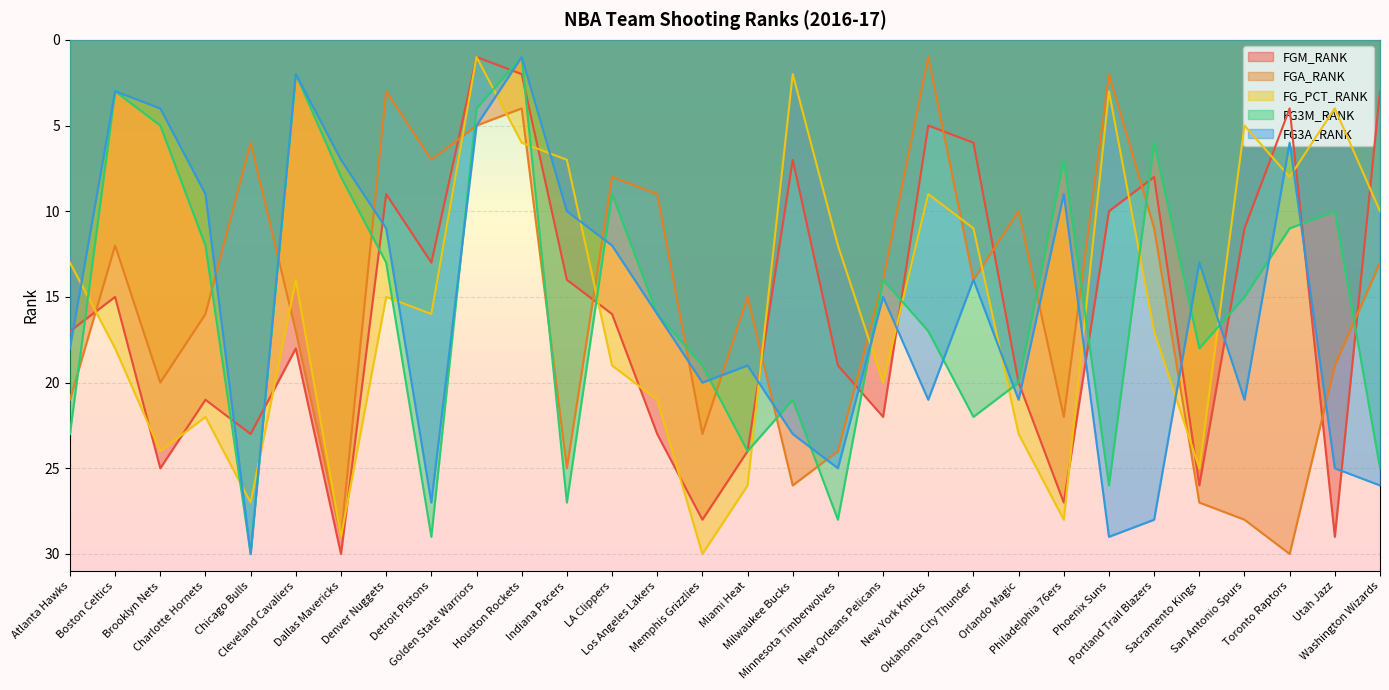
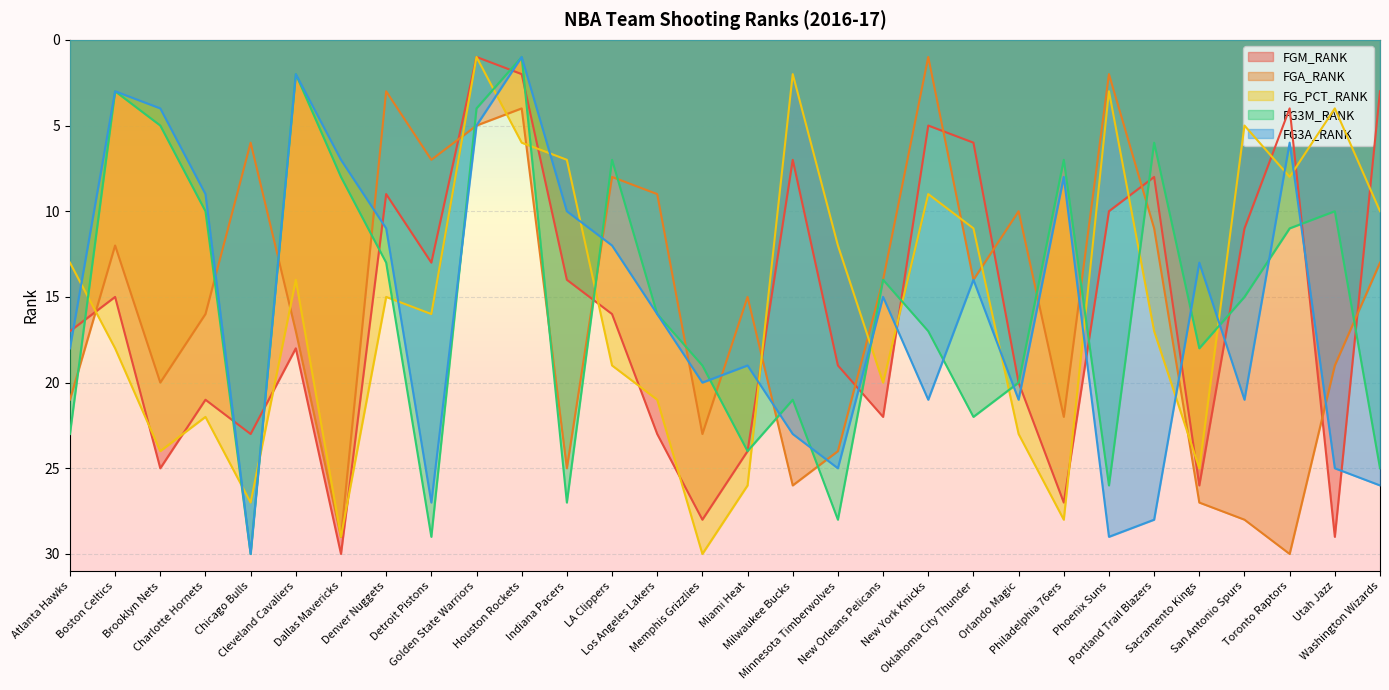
  {
    "FG3M_RANK": {
      "Atlanta Hawks": 23,
      "Brooklyn Nets": 5,
-     "Charlotte Hornets": 12,
+     "Charlotte Hornets": 10,
      "Dallas Mavericks": 8,
      "Denver Nuggets": 13,
      "Detroit Pistons": 29,
      "Golden State Warriors": 4,
      "Indiana Pacers": 27,
-     "LA Clippers": 9,
+     "LA Clippers": 7,
      "Memphis Grizzlies": 19,
      "Milwaukee Bucks": 21,
      "Minnesota Timberwolves": 28,
      "New York Knicks": 17,
      "Oklahoma City Thunder": 22,
      "Philadelphia 76ers": 7,
      "Phoenix Suns": 26,
      "Portland Trail Blazers": 6,
      "Sacramento Kings": 18,
      "San Antonio Spurs": 15,
      "Toronto Raptors": 11,
      "Utah Jazz": 10,
      "Washington Wizards": 25
    },
    "FG3A_RANK": {
      "Atlanta Hawks": 18,
      "Brooklyn Nets": 4,
      "Charlotte Hornets": 9,
      "Dallas Mavericks": 7,
      "Denver Nuggets": 11,
      "Detroit Pistons": 27,
      "Indiana Pacers": 10,
      "LA Clippers": 12,
      "Memphis Grizzlies": 20,
      "Miami Heat": 19,
      "Milwaukee Bucks": 23,
      "Minnesota Timberwolves": 25,
      "New Orleans Pelicans": 15,
      "New York Knicks": 21,
      "Orlando Magic": 21,
-     "Philadelphia 76ers": 9,
+     "Philadelphia 76ers": 8,
      "Phoenix Suns": 29,
      "Portland Trail Blazers": 28,
      "Sacramento Kings": 13,
      "San Antonio Spurs": 21,
      "Utah Jazz": 25,
      "Washington Wizards": 26
    }
  }
